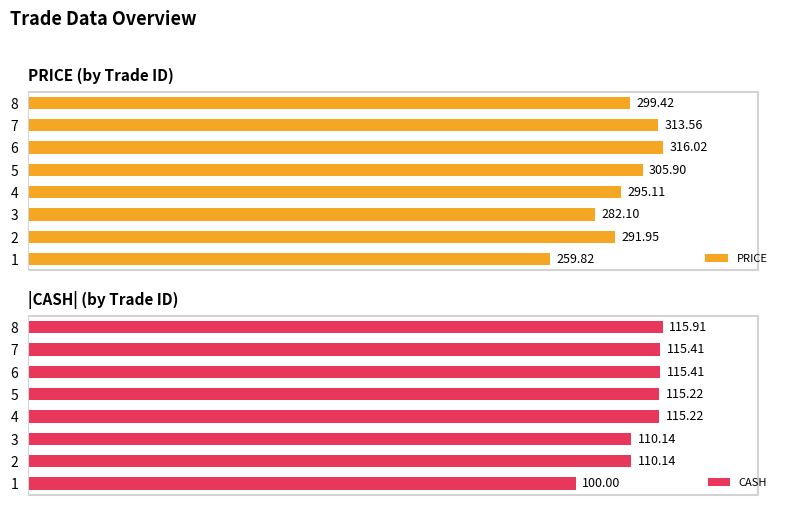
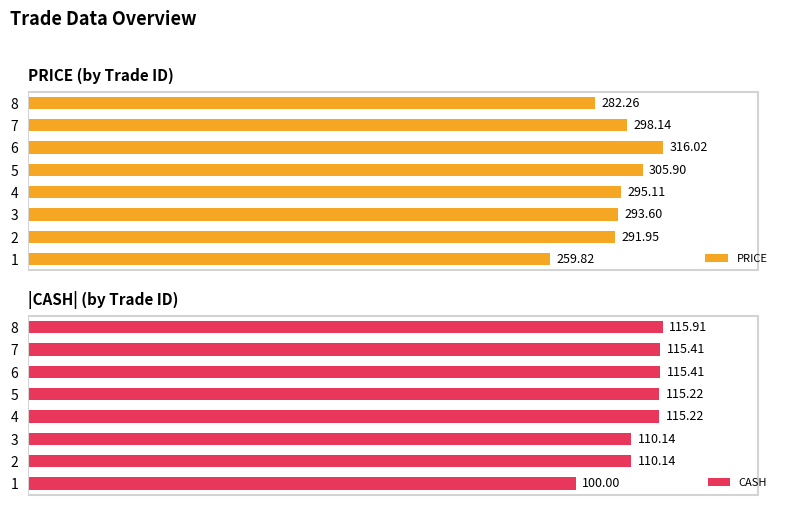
  {
    "PRICE (by Trade ID)": {
-     "8": 299.42,
-     "7": 313.56,
+     "8": 282.26,
+     "7": 298.14,
      "6": 316.02,
      "5": 305.90,
      "4": 295.11,
-     "3": 282.10,
+     "3": 293.60,
      "2": 291.95,
      "1": 259.82
    },
    "|CASH| (by Trade ID)": {
      "8": 115.91,
      "7": 115.41,
      "6": 115.41,
      "5": 115.22,
      "4": 115.22,
      "3": 110.14,
      "2": 110.14,
      "1": 100.00
    }
  }
